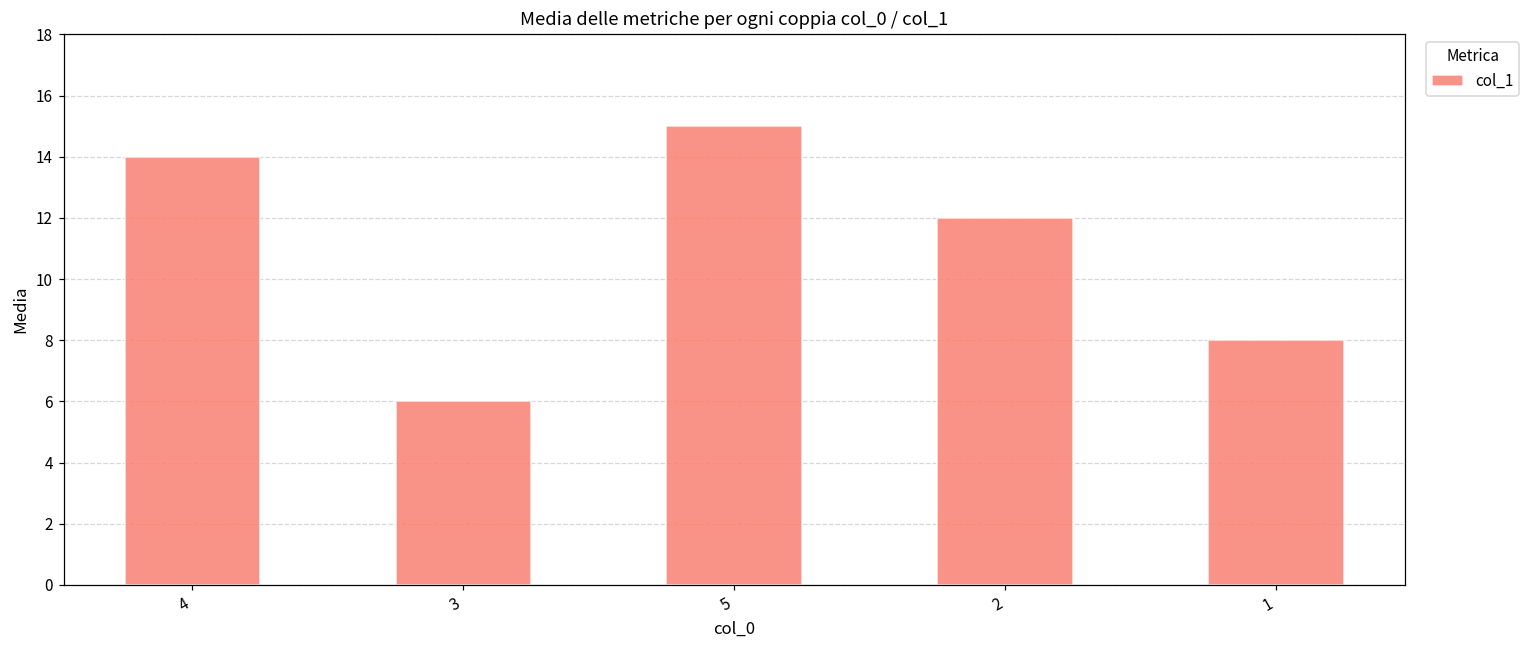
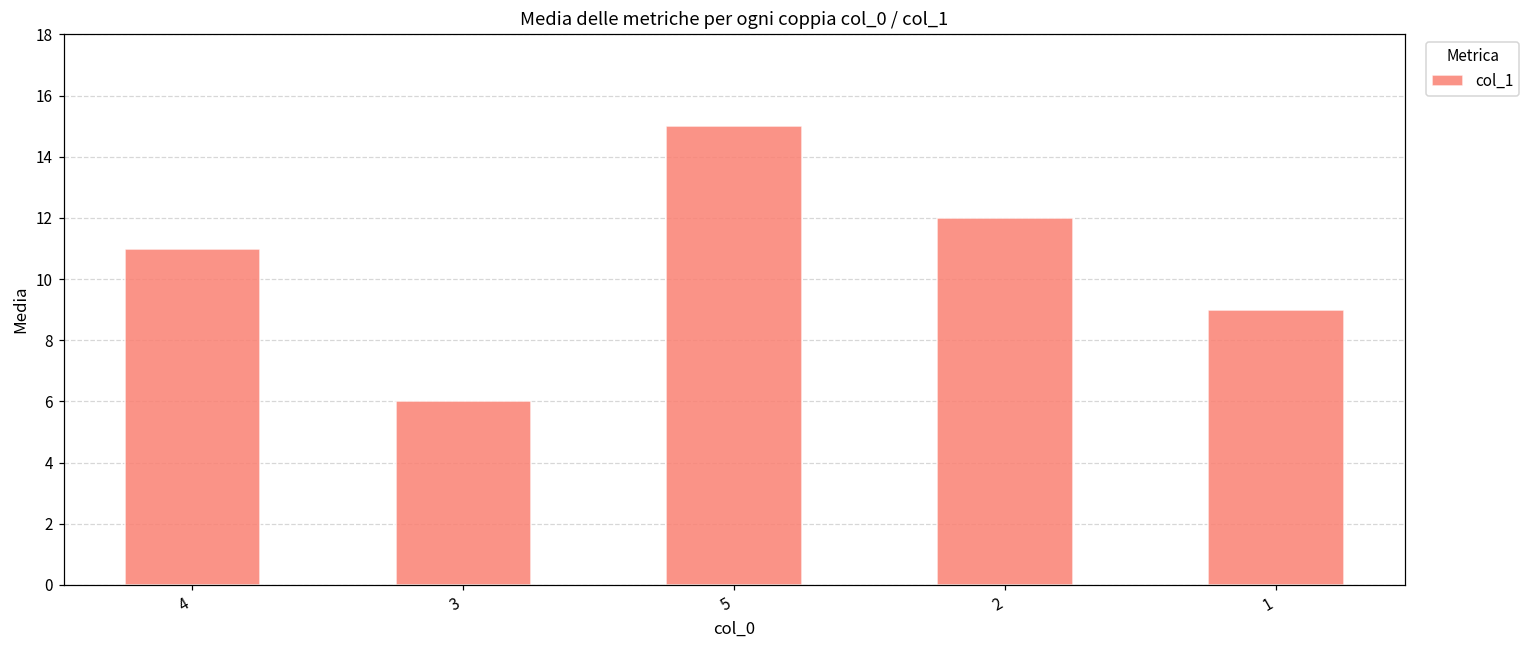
  {
-   "4": 14,
+   "4": 11,
    "3": 6,
    "5": 15,
    "2": 12,
-   "1": 8
+   "1": 9
  }
